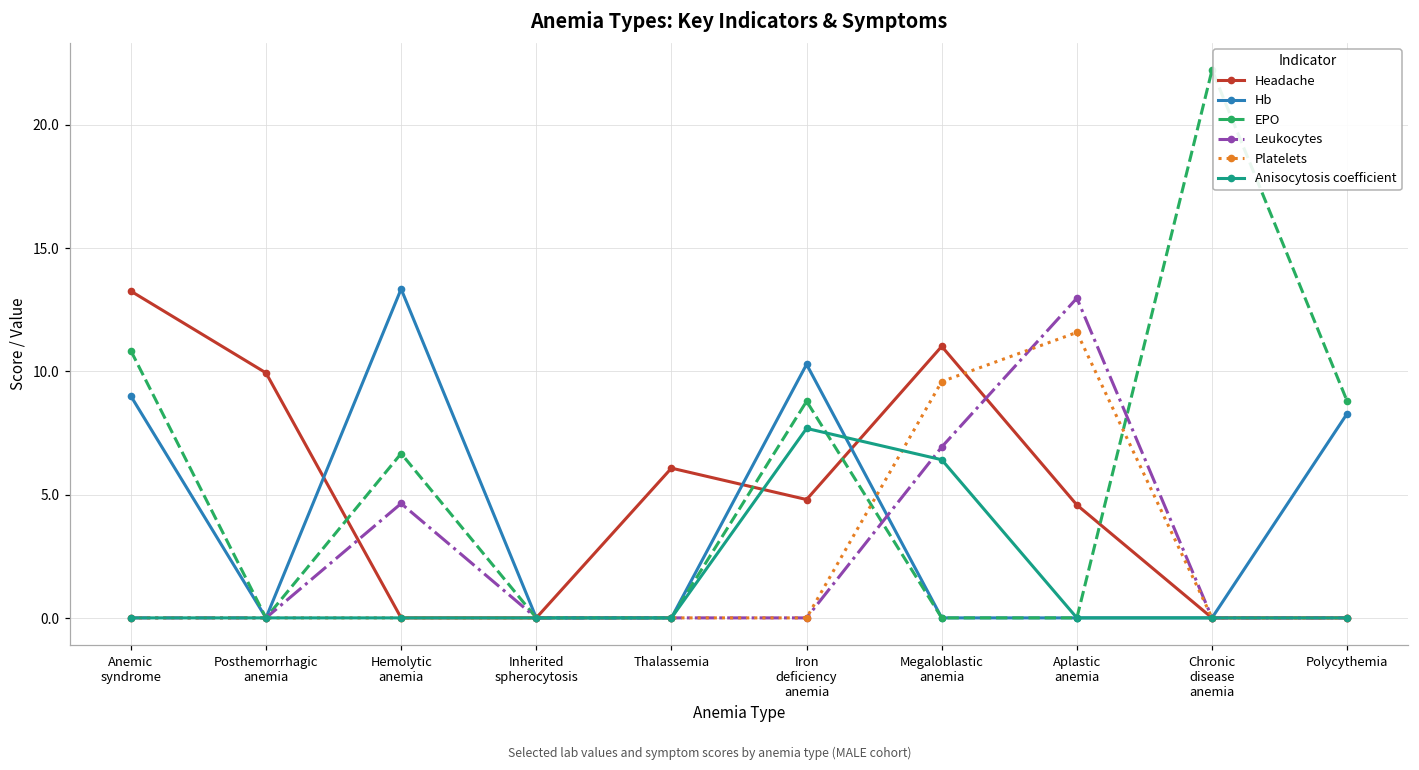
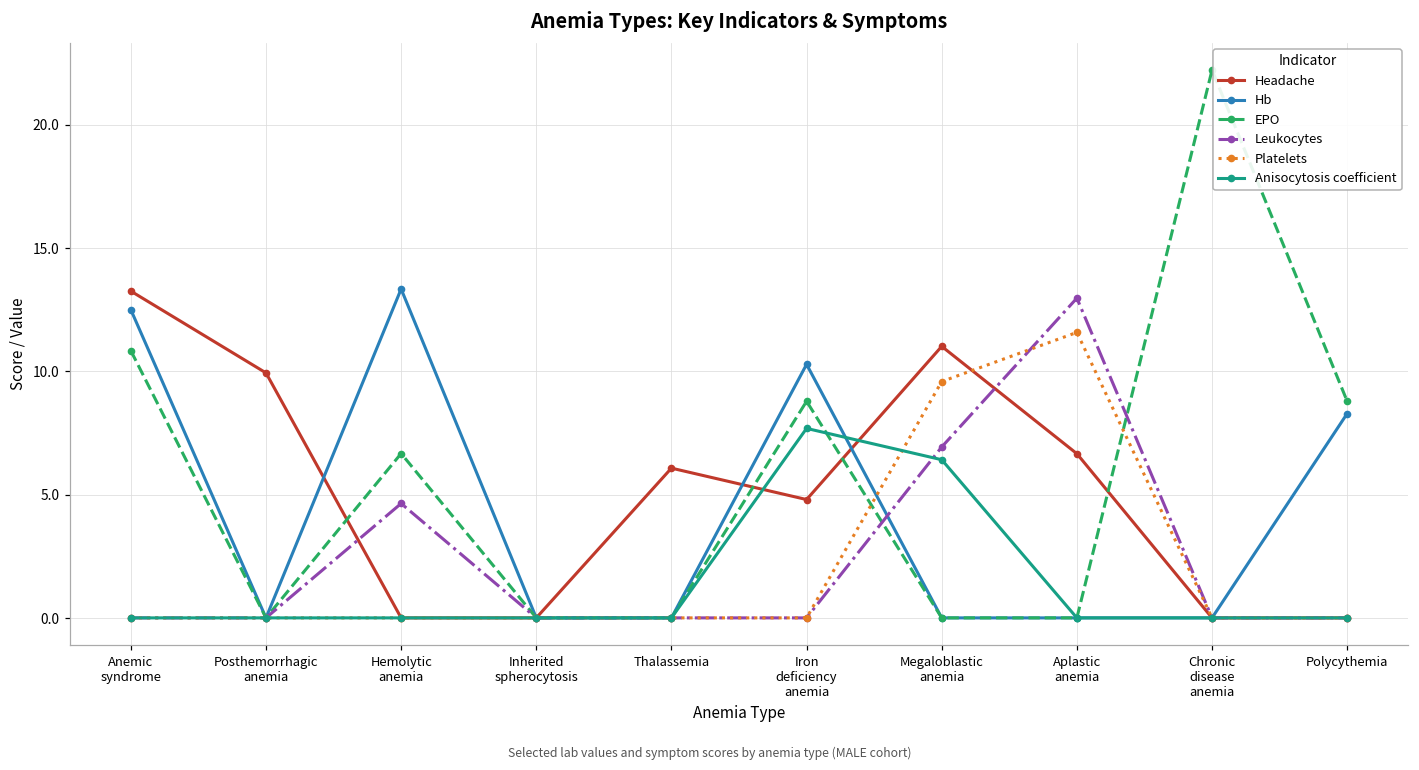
  {
    "Headache": {
      "Anemic syndrome": 13.3,
      "Posthemorrhagic anemia": 9.9,
      "Thalassemia": 6.1,
      "Iron deficiency anemia": 4.8,
      "Megaloblastic anemia": 11.0,
-     "Aplastic anemia": 4.6
+     "Aplastic anemia": 6.7
    },
    "Hb": {
-     "Anemic syndrome": 9.0,
+     "Anemic syndrome": 12.5,
      "Hemolytic anemia": 13.3,
      "Iron deficiency anemia": 10.3,
      "Polycythemia": 8.3
    },
    "Leukocytes": {
      "Hemolytic anemia": 4.6,
      "Megaloblastic anemia": 6.9,
      "Aplastic anemia": 13.0
    },
    "Platelets": {
      "Megaloblastic anemia": 9.6,
      "Aplastic anemia": 11.6
    }
  }
